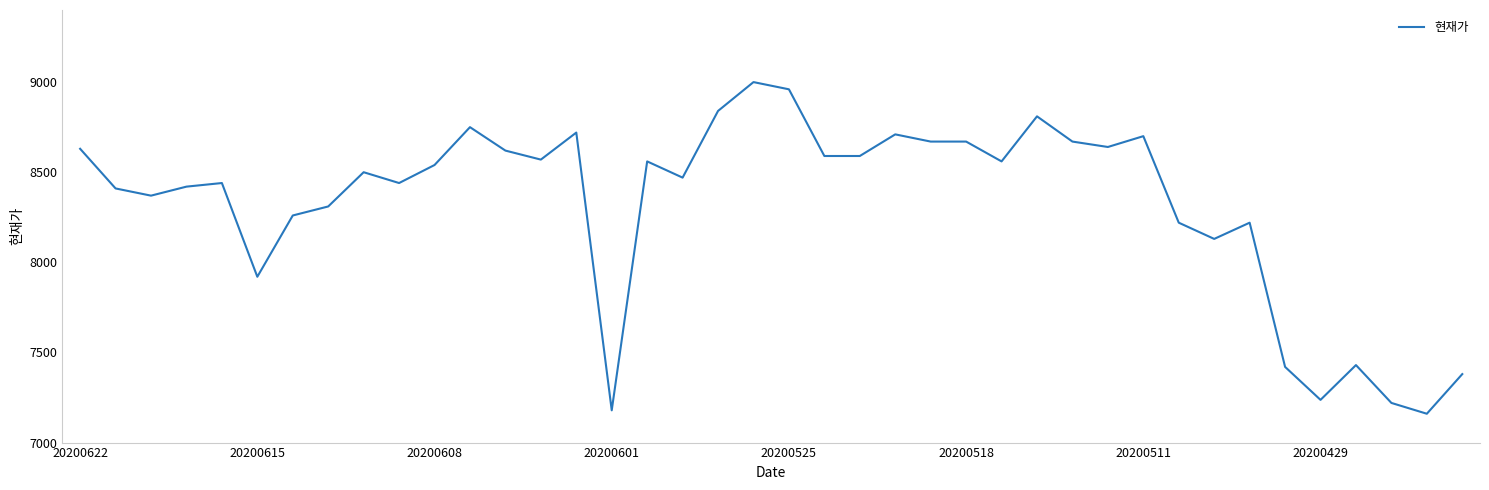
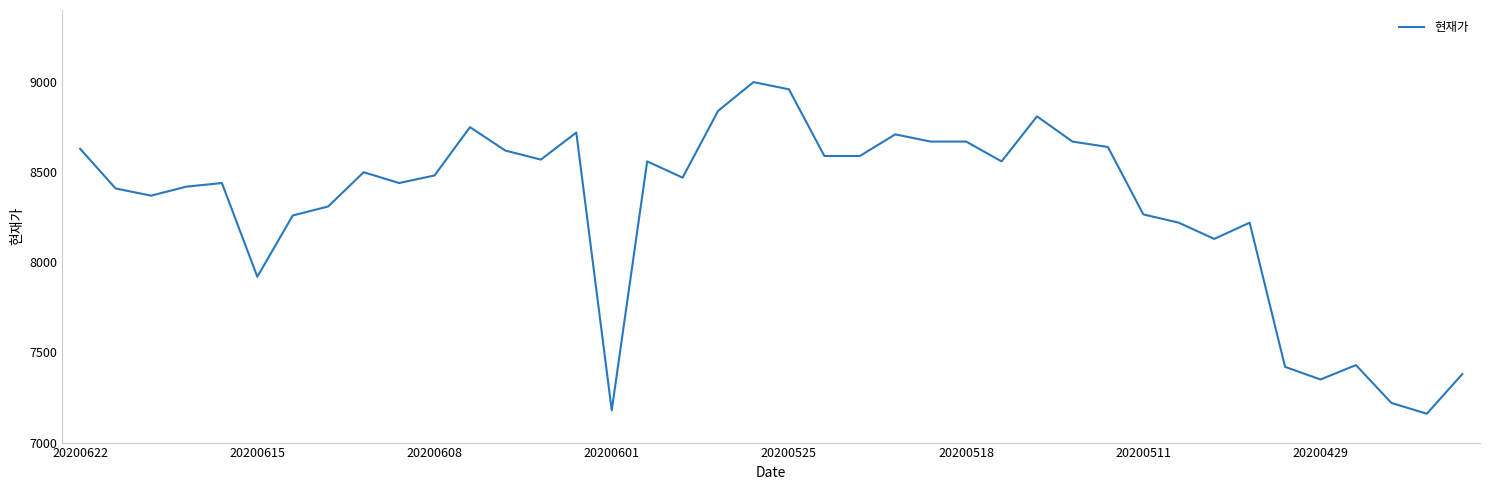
  {
    "20200622": 8630,
    "20200615": 7920,
-   "20200608": 8540,
+   "20200608": 8480,
    "20200601": 7180,
    "20200525": 8960,
    "20200518": 8670,
-   "20200511": 8700,
-   "20200429": 7240
+   "20200511": 8270,
+   "20200429": 7350
  }
